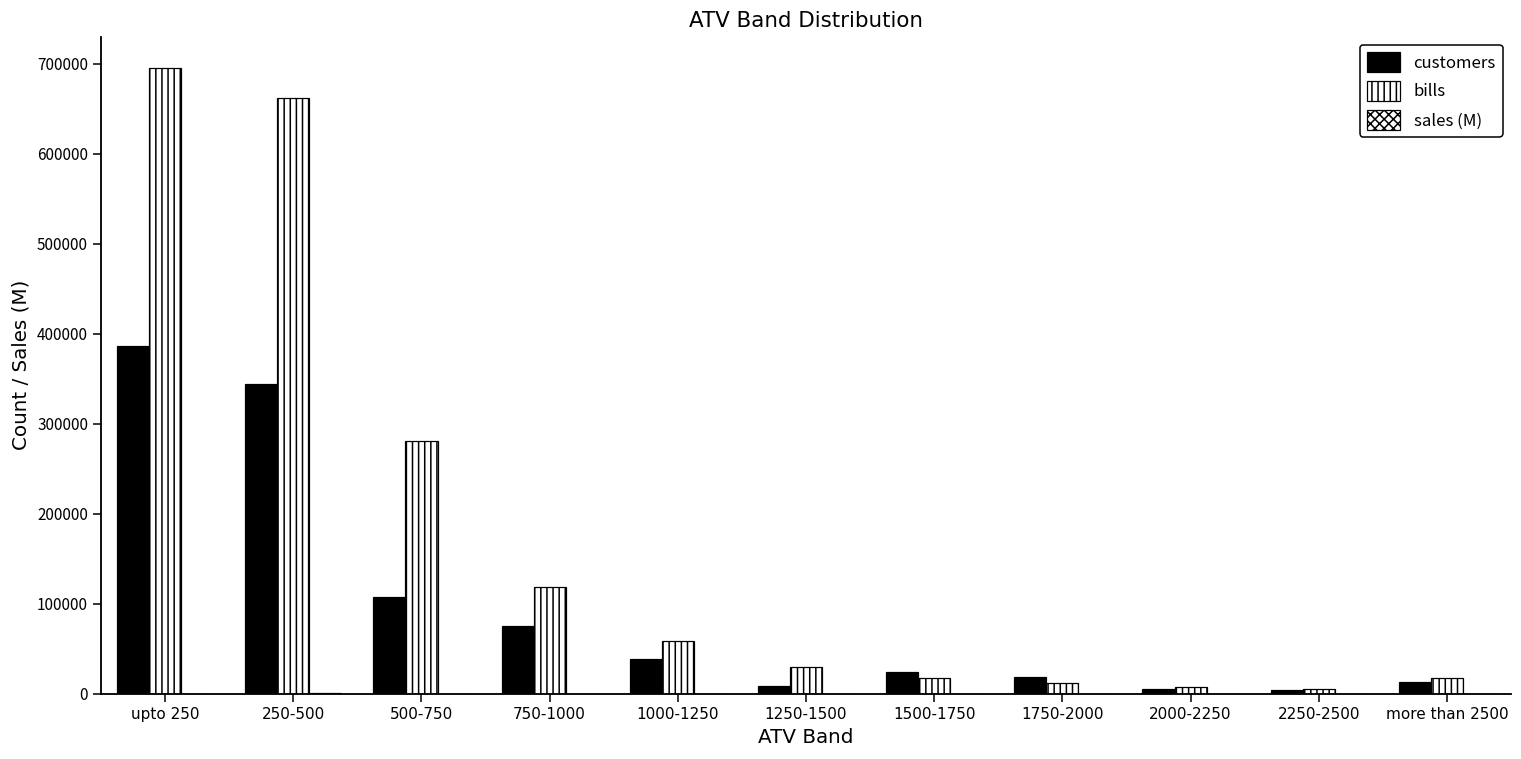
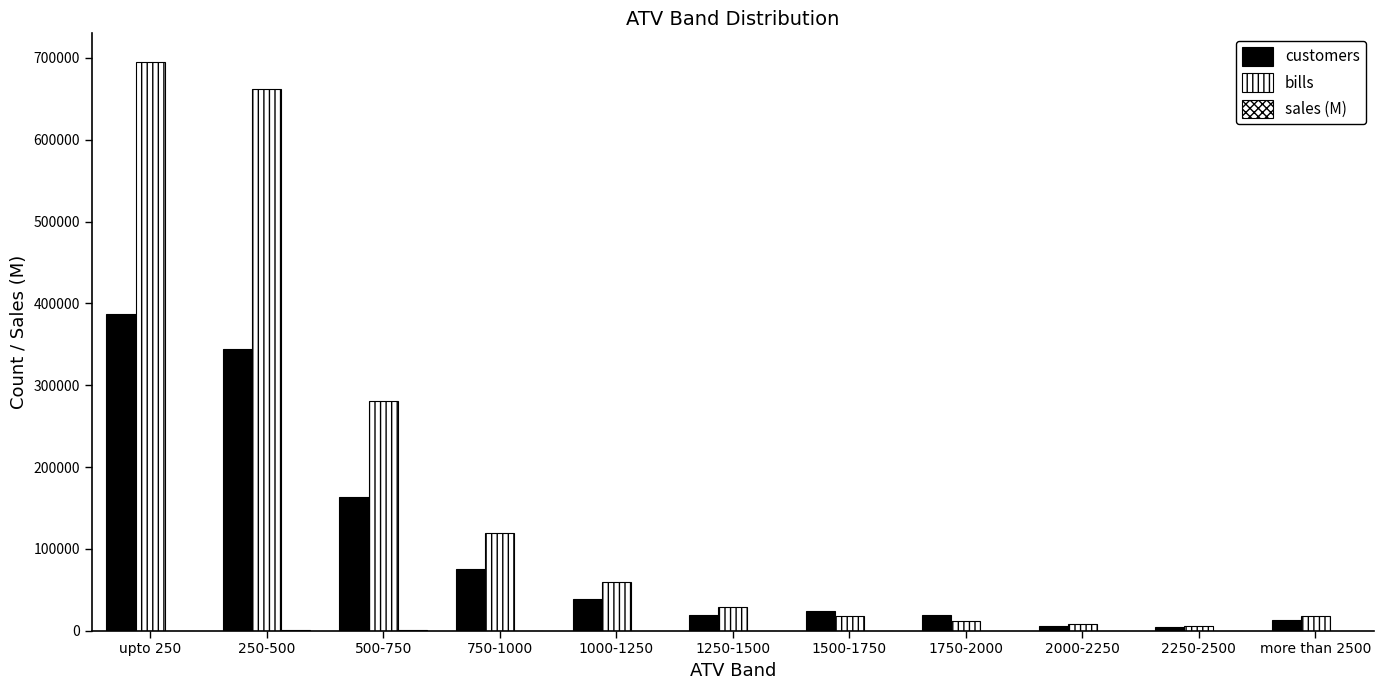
  {
    "customers": {
      "upto 250": 390000,
      "250-500": 340000,
-     "500-750": 110000,
+     "500-750": 160000,
      "750-1000": 80000,
      "1000-1250": 40000,
-     "1250-1500": 10000,
+     "1250-1500": 20000,
      "1500-1750": 20000,
      "1750-2000": 20000,
      "2000-2250": 10000,
      "2250-2500": 0,
      "more than 2500": 10000
    }
  }
